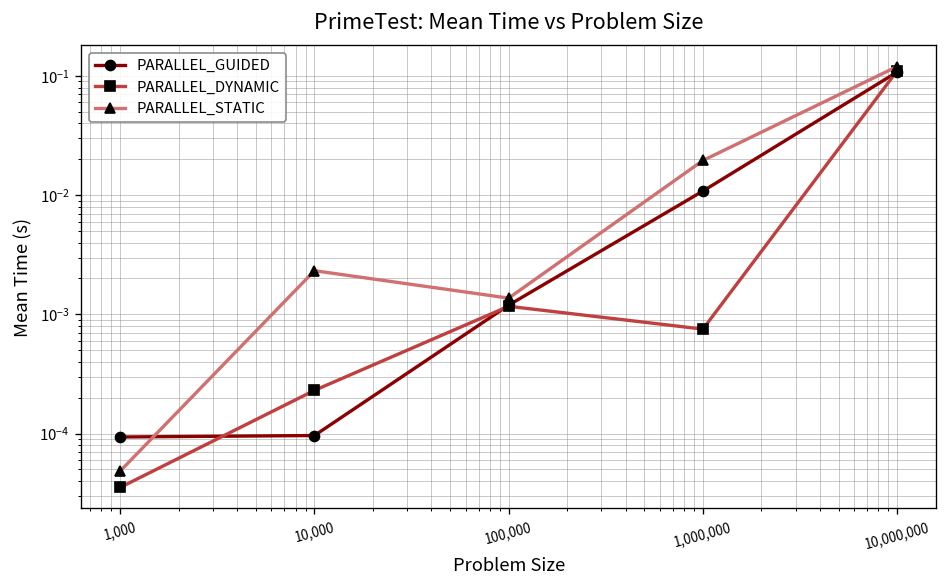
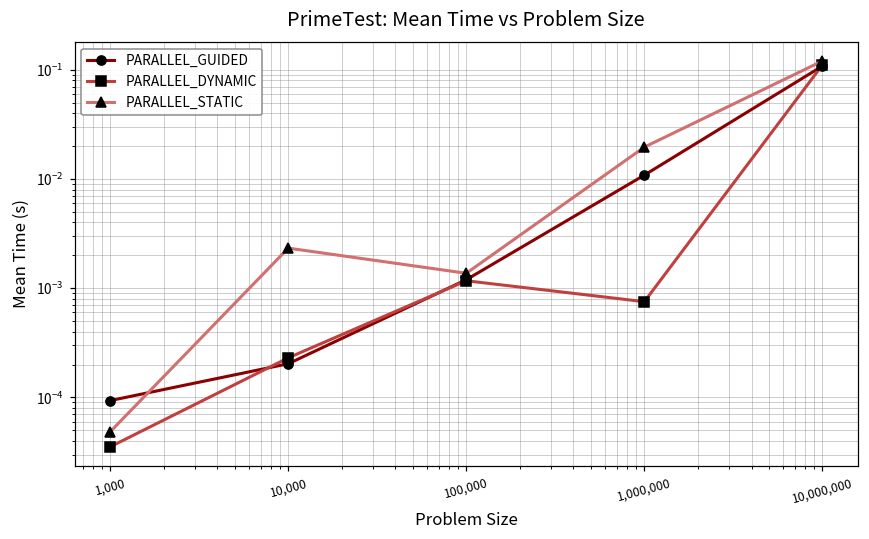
  {
    "PARALLEL_GUIDED": {
      "1,000": 0.00009,
-     "10,000": 0.00010,
+     "10,000": 0.00020,
      "1,000,000": 0.011
    },
    "PARALLEL_DYNAMIC": {
      "1,000": 0.000035,
      "10,000": 0.00023,
      "1,000,000": 0.0008
    },
    "PARALLEL_STATIC": {
      "1,000": 0.00005,
      "10,000": 0.0023,
      "100,000": 0.0014,
      "1,000,000": 0.020,
      "10,000,000": 0.12
    }
  }
